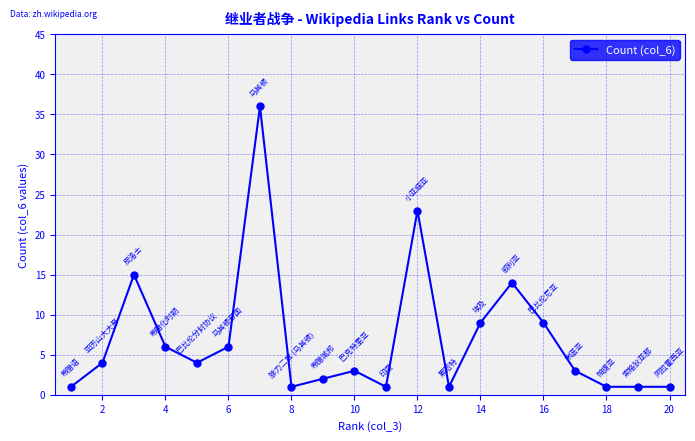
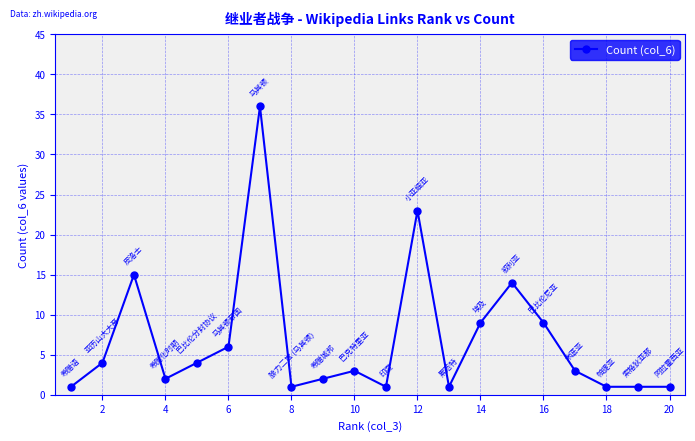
  {
    "2": 4,
-   "4": 6,
+   "4": 2,
    "6": 6,
    "8": 1,
    "10": 3,
    "12": 23,
    "14": 9,
    "16": 9,
    "18": 1,
    "20": 1
  }
